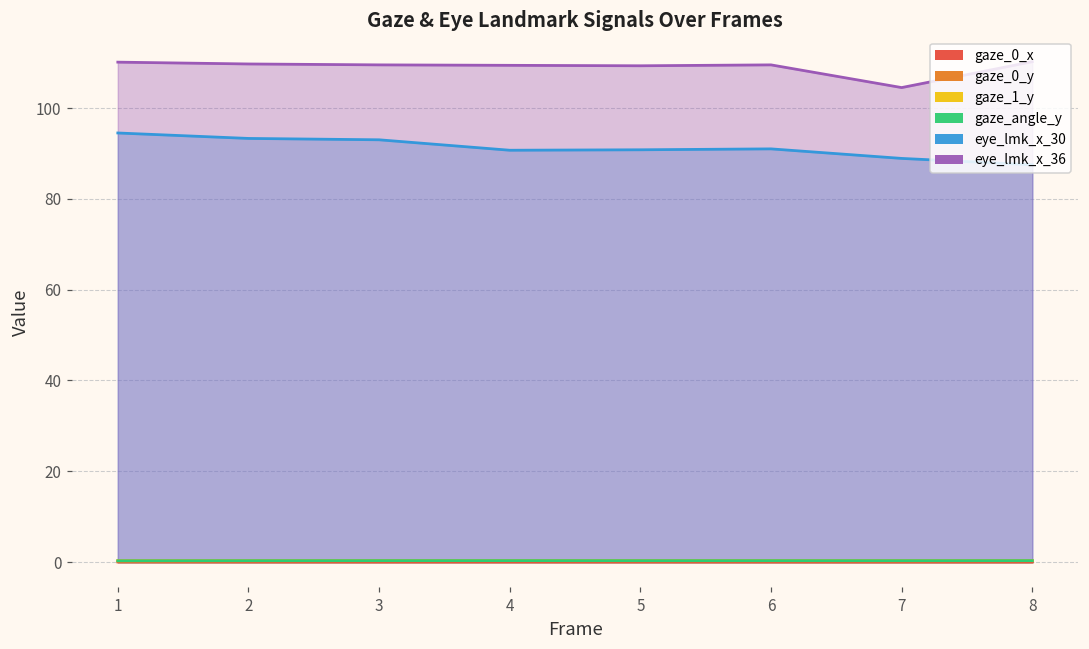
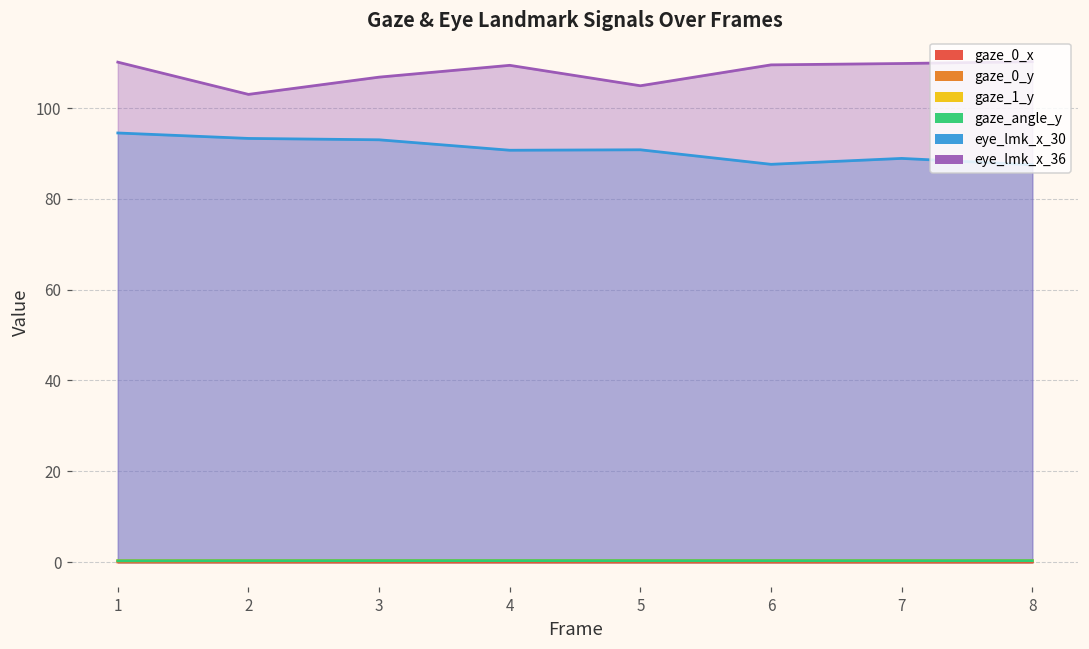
  {
    "eye_lmk_x_30": {
      "1": 95,
      "2": 93,
      "3": 93,
      "4": 91,
      "5": 91,
-     "6": 91,
+     "6": 88,
      "7": 89
    },
    "eye_lmk_x_36": {
      "1": 110,
-     "2": 110,
-     "3": 110,
+     "2": 103,
+     "3": 107,
      "4": 109,
-     "5": 109,
+     "5": 105,
      "6": 110,
-     "7": 105
+     "7": 110
    }
  }
